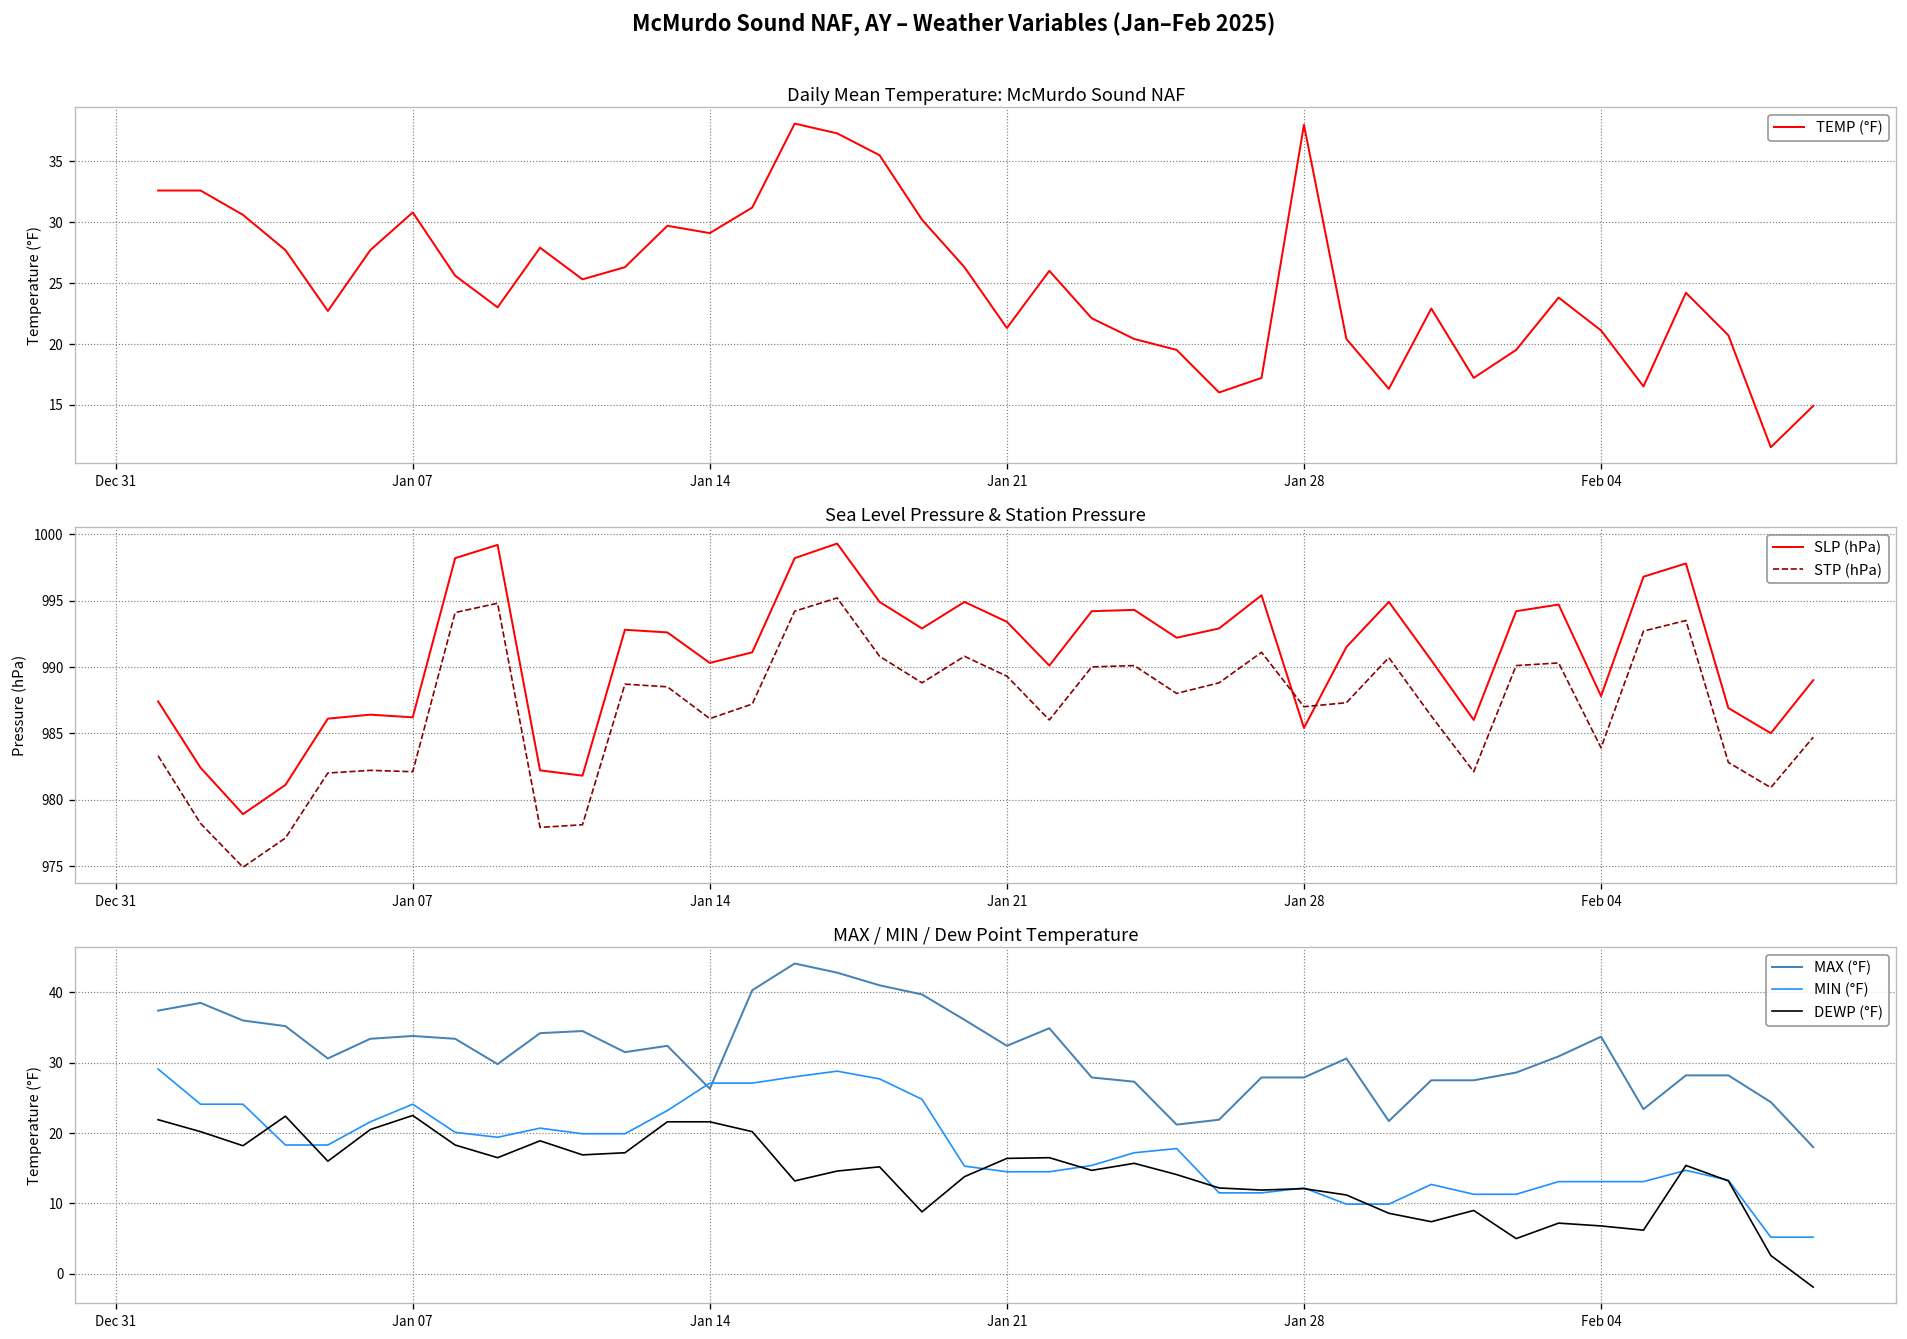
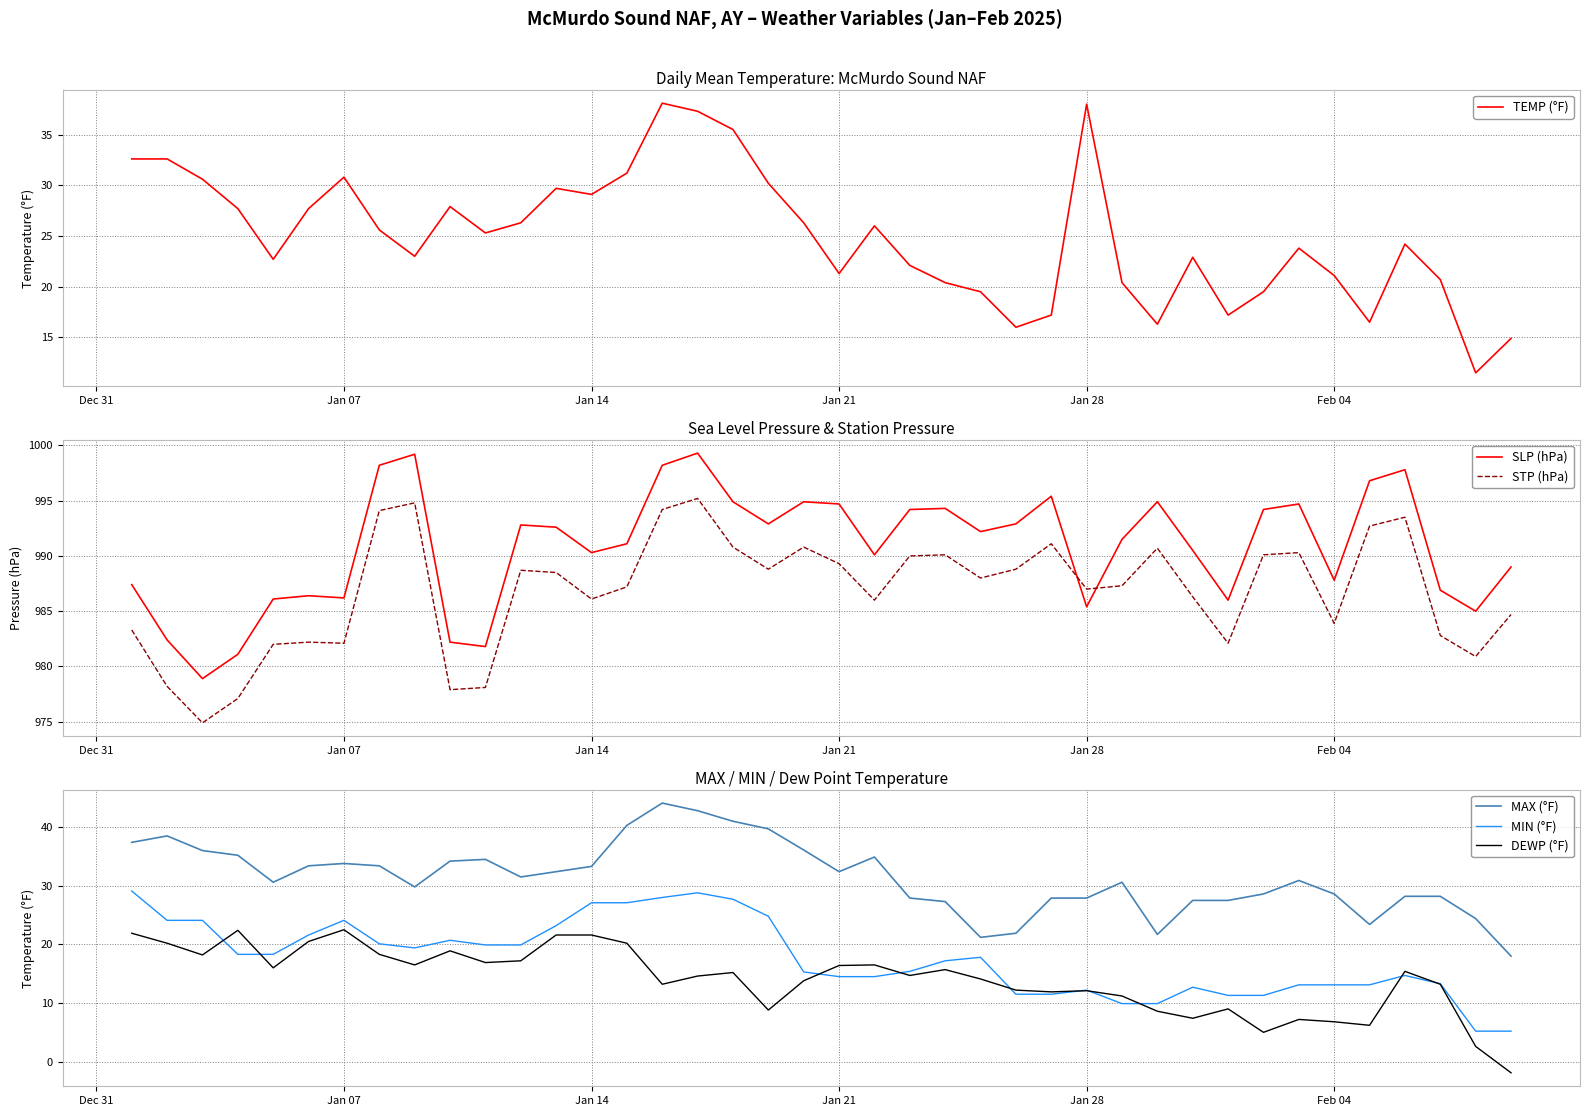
  {
    "Daily Mean Temperature: McMurdo Sound NAF": {
      "Jan 07": 30.8,
      "Jan 14": 29.1,
      "Jan 21": 21.3,
      "Jan 28": 38.0,
      "Feb 04": 21.1
    },
    "Sea Level Pressure & Station Pressure": {
      "SLP (hPa)": {
        "Jan 07": 986.2,
        "Jan 14": 990.3,
-       "Jan 21": 993.4,
+       "Jan 21": 994.7,
        "Jan 28": 985.4,
        "Feb 04": 987.8
      },
      "STP (hPa)": {
        "Jan 07": 982.1,
        "Jan 14": 986.1,
        "Jan 21": 989.3,
        "Jan 28": 987.0,
        "Feb 04": 983.9
      }
    },
    "MAX / MIN / Dew Point Temperature": {
      "MAX (°F)": {
        "Jan 07": 34,
-       "Jan 14": 26,
+       "Jan 14": 33,
        "Jan 21": 32,
        "Jan 28": 28,
-       "Feb 04": 34
+       "Feb 04": 29
      },
      "MIN (°F)": {
        "Jan 07": 24,
        "Jan 14": 27,
        "Jan 21": 15,
        "Feb 04": 13
      },
      "DEWP (°F)": {
        "Jan 07": 23,
        "Jan 14": 22,
        "Jan 21": 16,
        "Feb 04": 7
      }
    }
  }
